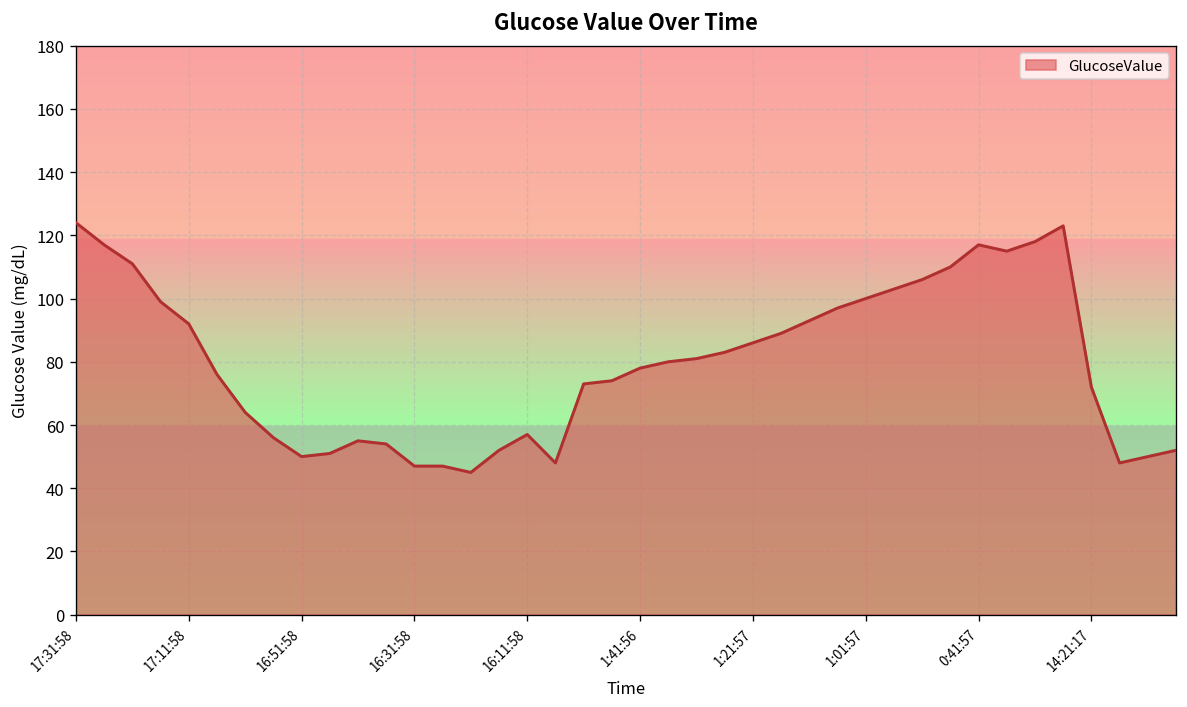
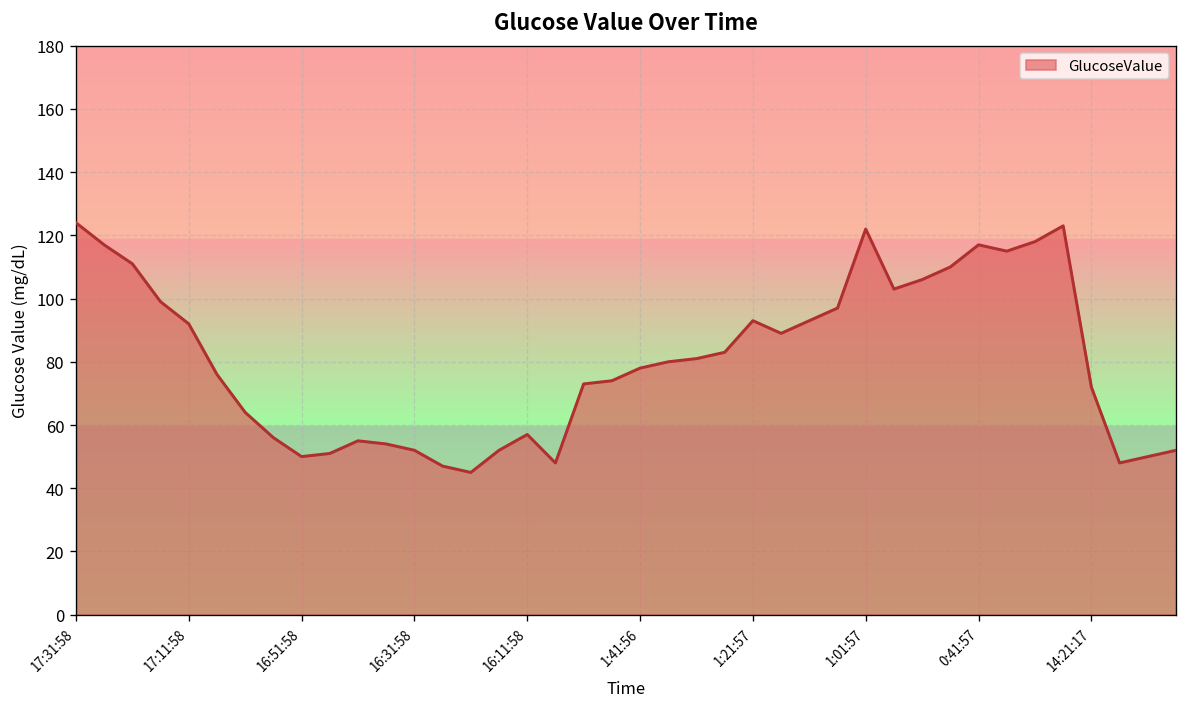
  {
    "17:31:58": 124,
    "17:11:58": 92,
    "16:51:58": 50,
-   "16:31:58": 47,
+   "16:31:58": 52,
    "16:11:58": 57,
    "1:41:56": 78,
-   "1:21:57": 86,
-   "1:01:57": 100,
+   "1:21:57": 93,
+   "1:01:57": 122,
    "0:41:57": 117,
    "14:21:17": 72
  }
